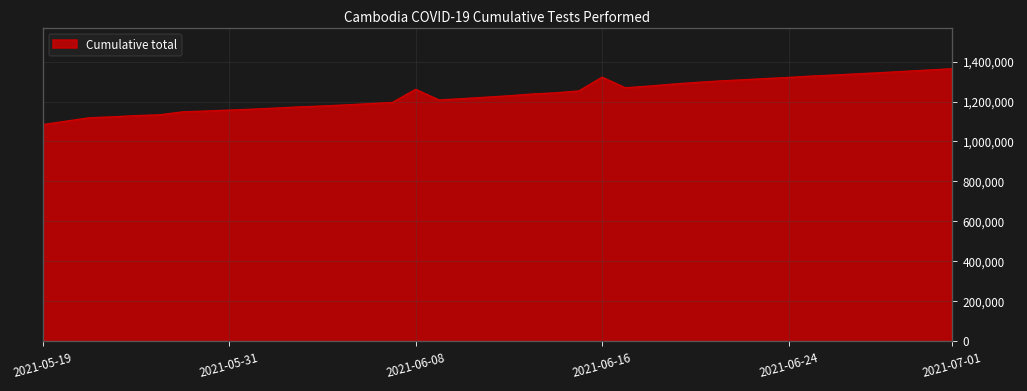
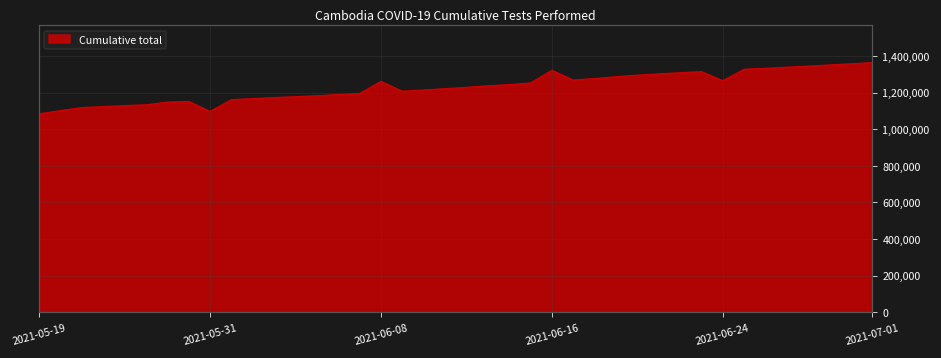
  {
    "2021-05-19": "1,080,000",
-   "2021-05-31": "1,160,000",
+   "2021-05-31": "1,100,000",
    "2021-06-08": "1,260,000",
    "2021-06-16": "1,320,000",
-   "2021-06-24": "1,320,000",
+   "2021-06-24": "1,270,000",
    "2021-07-01": "1,360,000"
  }
